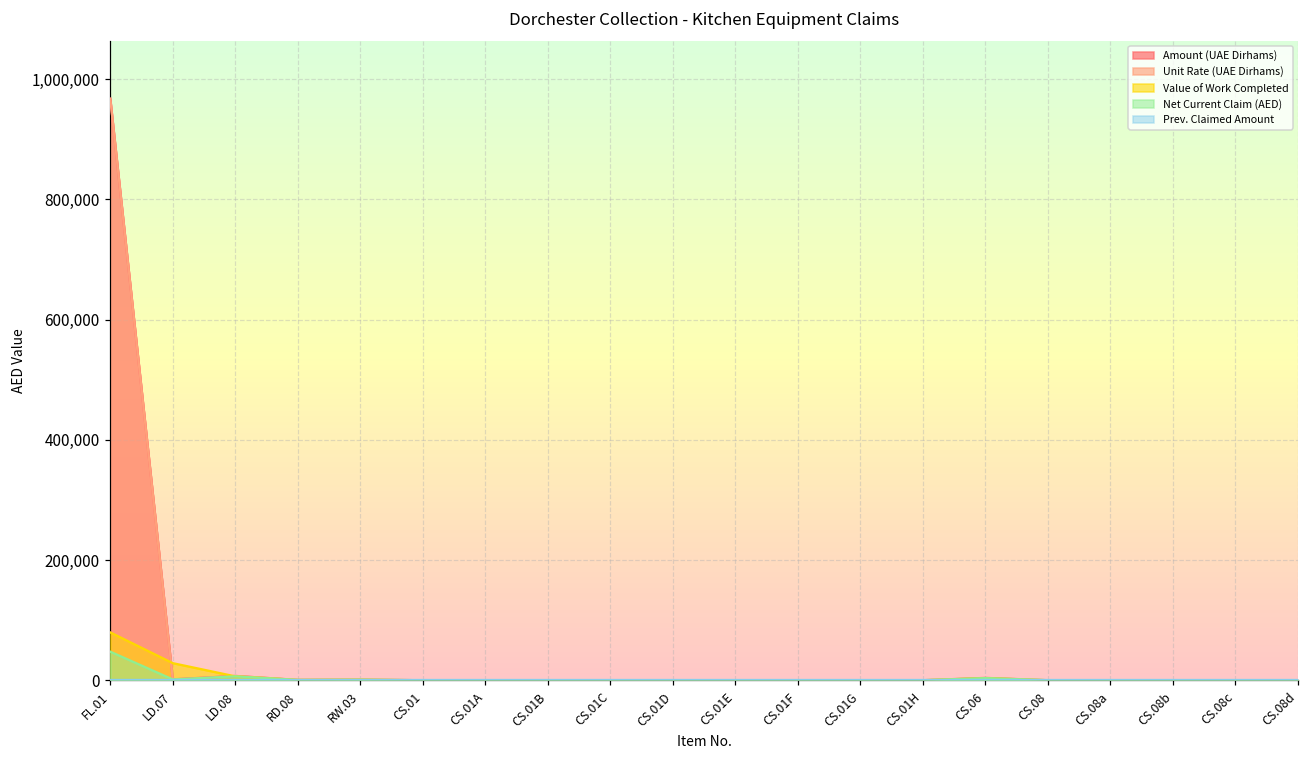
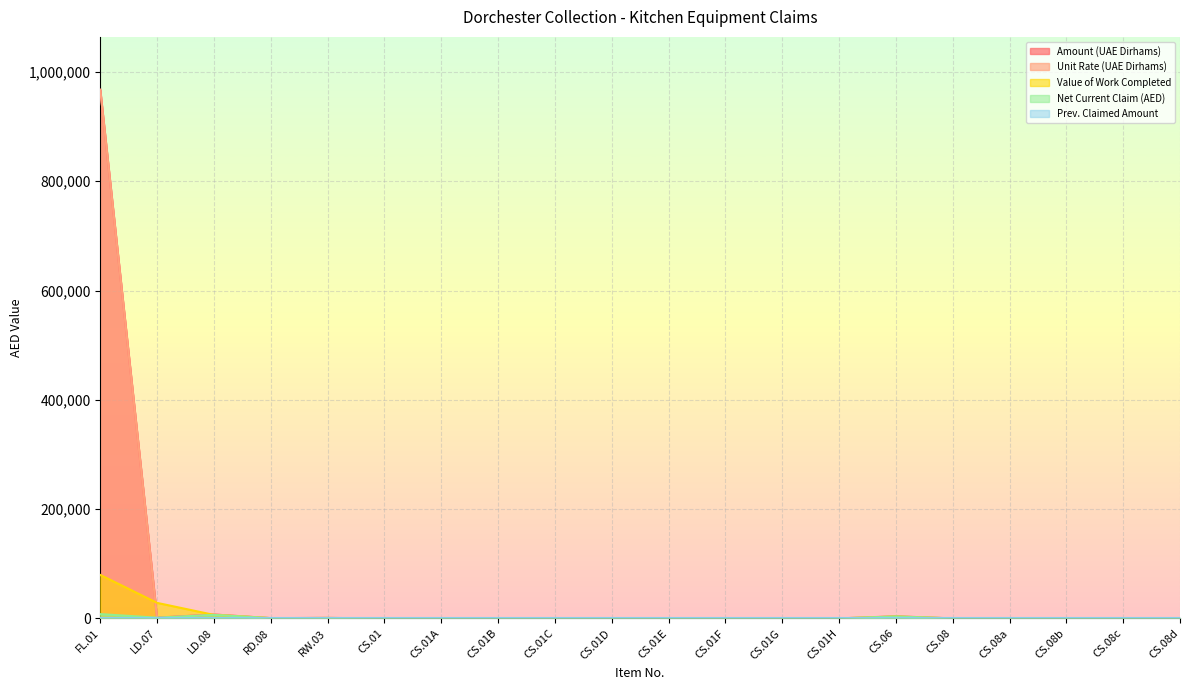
  {
    "Value of Work Completed": {
      "FL.01": "80,000",
      "LD.07": "30,000"
    },
    "Net Current Claim (AED)": {
-     "FL.01": "50,000"
+     "FL.01": "10,000"
    },
    "Prev. Claimed Amount": {
      "FL.01": "0",
      "LD.08": "0"
    }
  }
